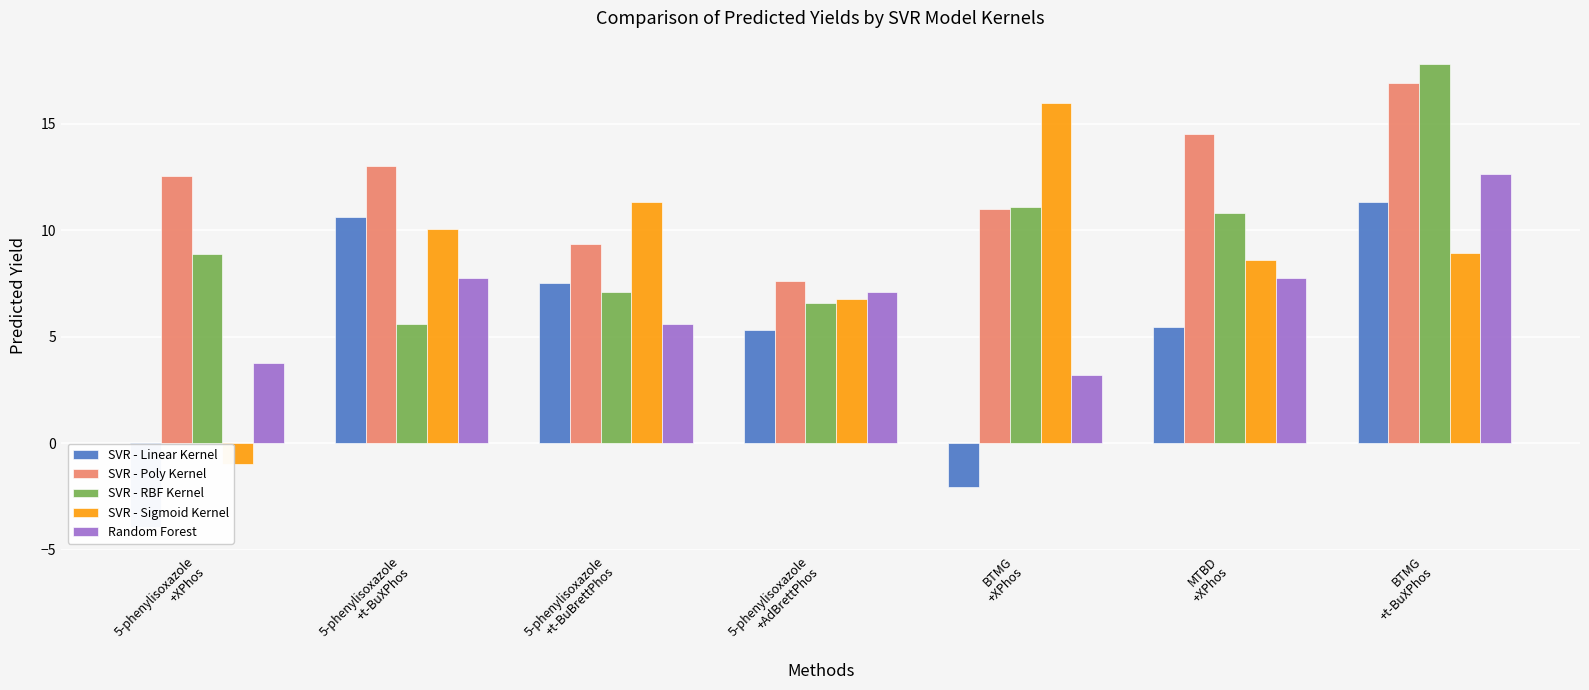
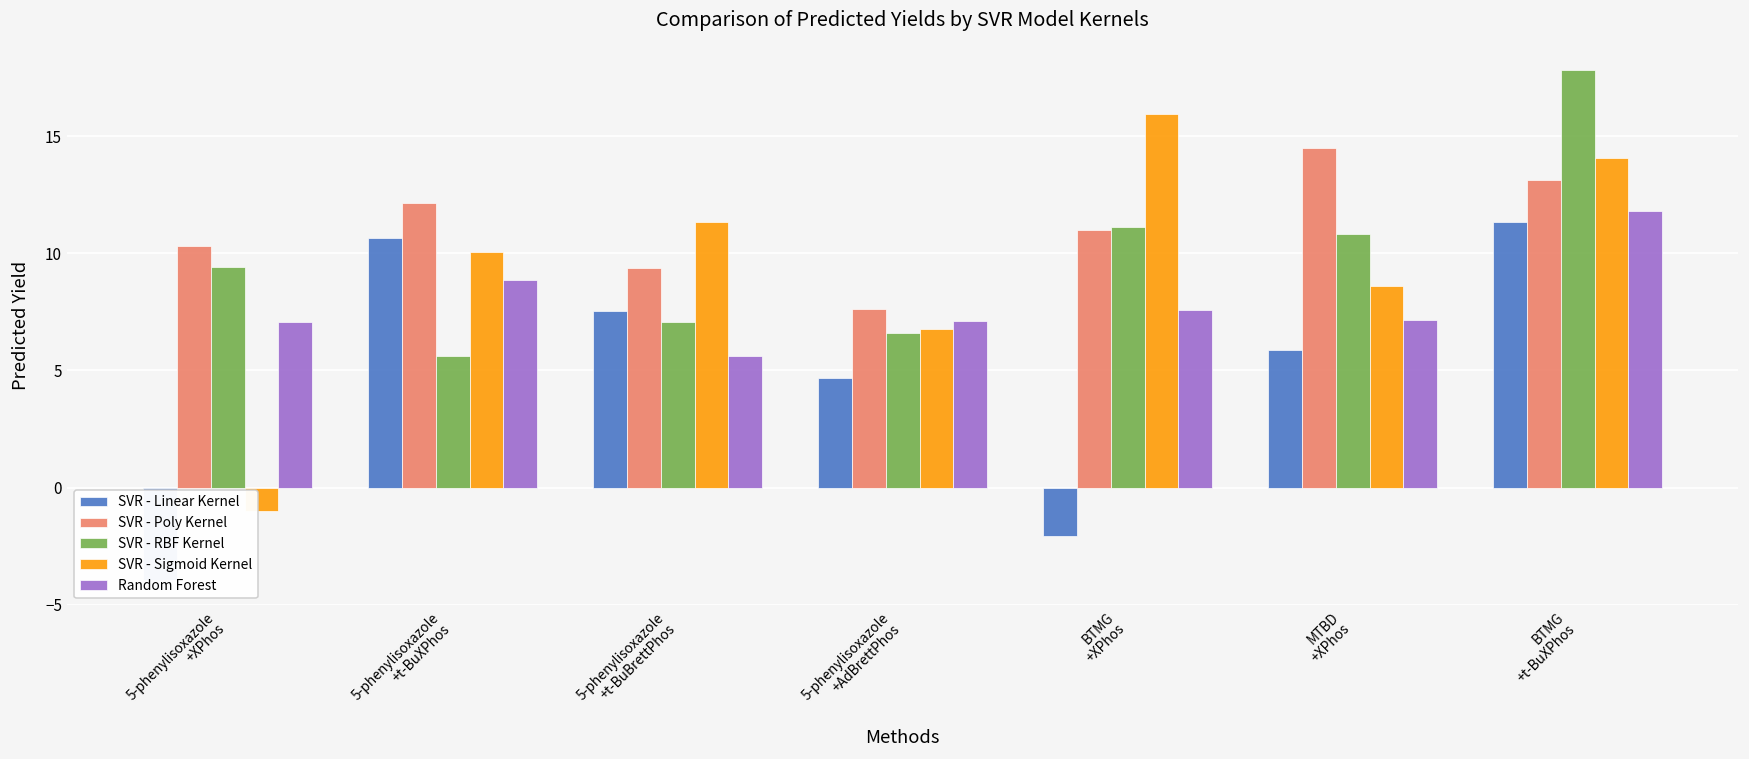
  {
    "SVR - Linear Kernel": {
      "5-phenylisoxazole +t-BuXPhos": 10.6,
      "5-phenylisoxazole +t-BuBrettPhos": 7.5,
-     "5-phenylisoxazole +AdBrettPhos": 5.3,
+     "5-phenylisoxazole +AdBrettPhos": 4.7,
      "BTMG +XPhos": -2.1,
-     "MTBD +XPhos": 5.5,
+     "MTBD +XPhos": 5.9,
      "BTMG +t-BuXPhos": 11.3
    },
    "SVR - Poly Kernel": {
-     "5-phenylisoxazole +XPhos": 12.5,
-     "5-phenylisoxazole +t-BuXPhos": 13.0,
+     "5-phenylisoxazole +XPhos": 10.3,
+     "5-phenylisoxazole +t-BuXPhos": 12.2,
      "5-phenylisoxazole +t-BuBrettPhos": 9.4,
      "5-phenylisoxazole +AdBrettPhos": 7.6,
      "BTMG +XPhos": 11.0,
      "MTBD +XPhos": 14.5,
-     "BTMG +t-BuXPhos": 16.9
+     "BTMG +t-BuXPhos": 13.1
    },
    "SVR - RBF Kernel": {
-     "5-phenylisoxazole +XPhos": 8.9,
+     "5-phenylisoxazole +XPhos": 9.4,
      "5-phenylisoxazole +t-BuXPhos": 5.6,
      "5-phenylisoxazole +t-BuBrettPhos": 7.1,
      "5-phenylisoxazole +AdBrettPhos": 6.6,
      "BTMG +XPhos": 11.1,
      "MTBD +XPhos": 10.8,
      "BTMG +t-BuXPhos": 17.8
    },
    "SVR - Sigmoid Kernel": {
      "5-phenylisoxazole +XPhos": -1.0,
      "5-phenylisoxazole +t-BuXPhos": 10.0,
      "5-phenylisoxazole +t-BuBrettPhos": 11.3,
      "5-phenylisoxazole +AdBrettPhos": 6.8,
      "BTMG +XPhos": 16.0,
      "MTBD +XPhos": 8.6,
-     "BTMG +t-BuXPhos": 8.9
+     "BTMG +t-BuXPhos": 14.1
    },
    "Random Forest": {
-     "5-phenylisoxazole +XPhos": 3.8,
-     "5-phenylisoxazole +t-BuXPhos": 7.8,
+     "5-phenylisoxazole +XPhos": 7.1,
+     "5-phenylisoxazole +t-BuXPhos": 8.9,
      "5-phenylisoxazole +t-BuBrettPhos": 5.6,
      "5-phenylisoxazole +AdBrettPhos": 7.1,
-     "BTMG +XPhos": 3.2,
-     "MTBD +XPhos": 7.7,
-     "BTMG +t-BuXPhos": 12.6
+     "BTMG +XPhos": 7.6,
+     "MTBD +XPhos": 7.2,
+     "BTMG +t-BuXPhos": 11.8
    }
  }
